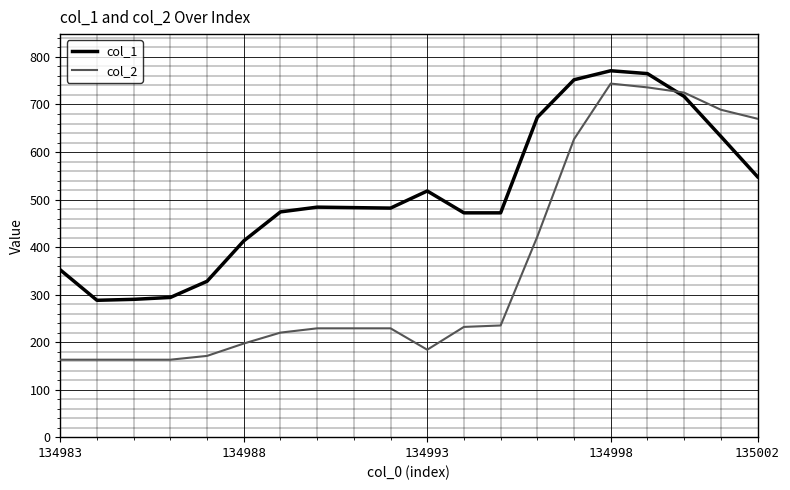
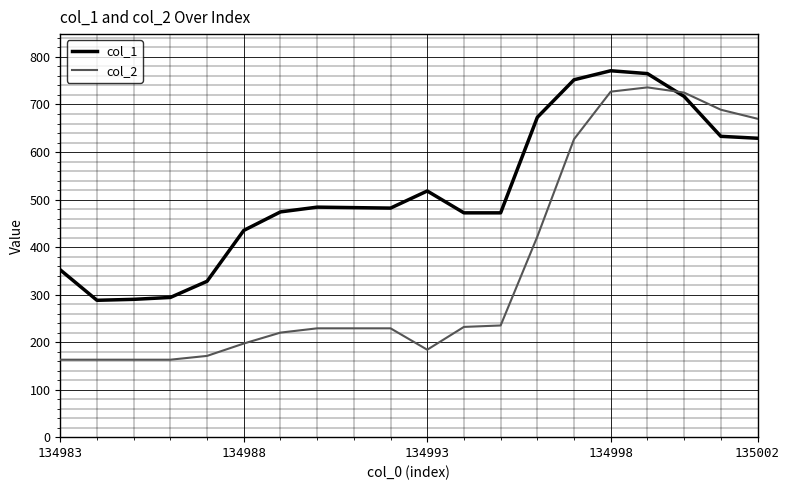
  {
    "col_1": {
      "134983": 350,
-     "134988": 410,
+     "134988": 440,
      "134993": 520,
      "134998": 770,
-     "135002": 550
+     "135002": 630
    },
    "col_2": {
      "134983": 160,
      "134988": 200,
      "134993": 180,
-     "134998": 740,
+     "134998": 730,
      "135002": 670
    }
  }
